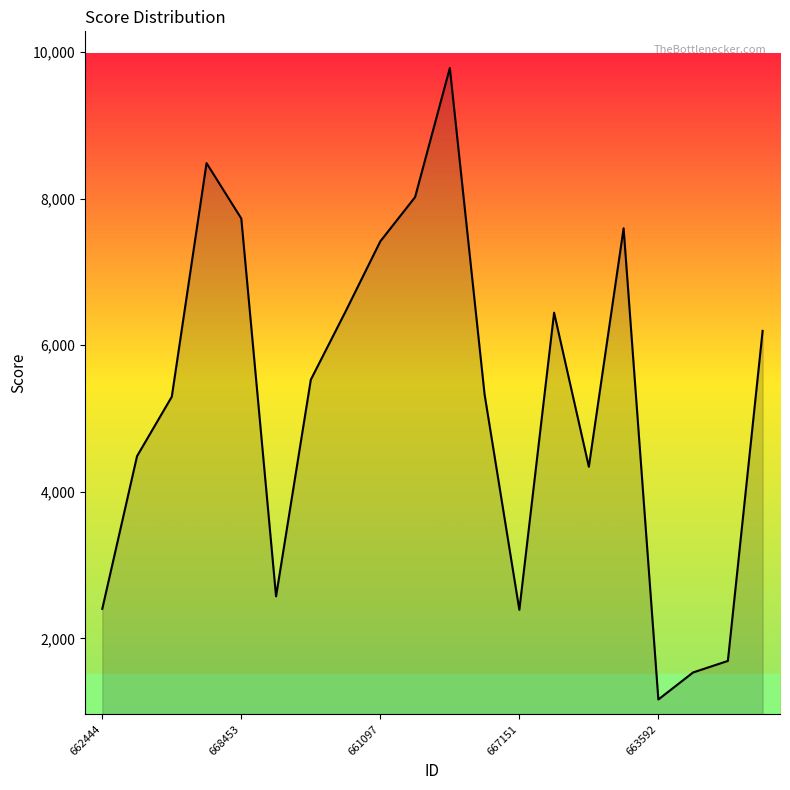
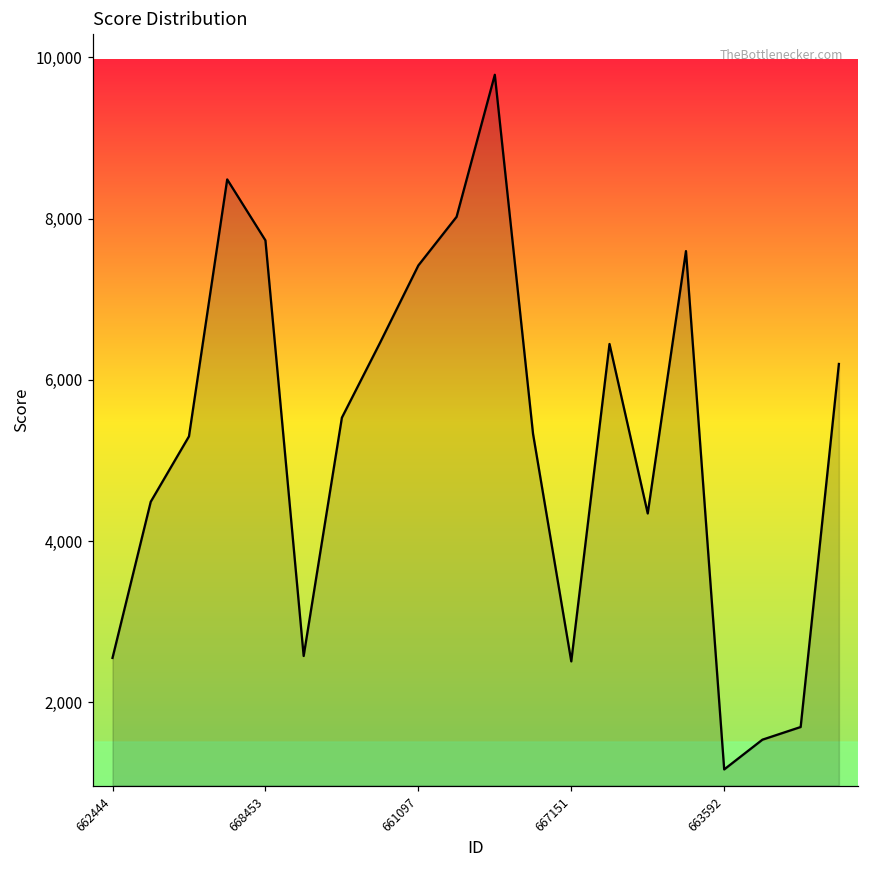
  {
-   "662444": "2,400",
+   "662444": "2,600",
    "668453": "7,700",
    "661097": "7,400",
-   "667151": "2,400"
+   "667151": "2,500"
  }
